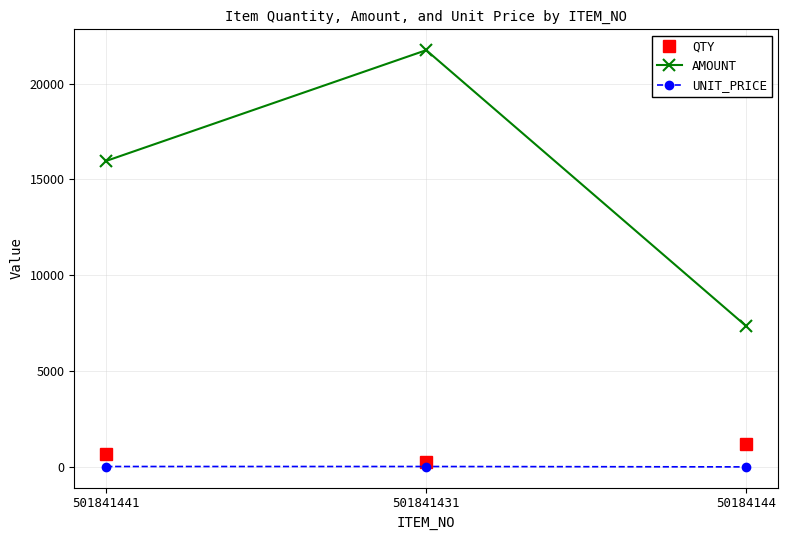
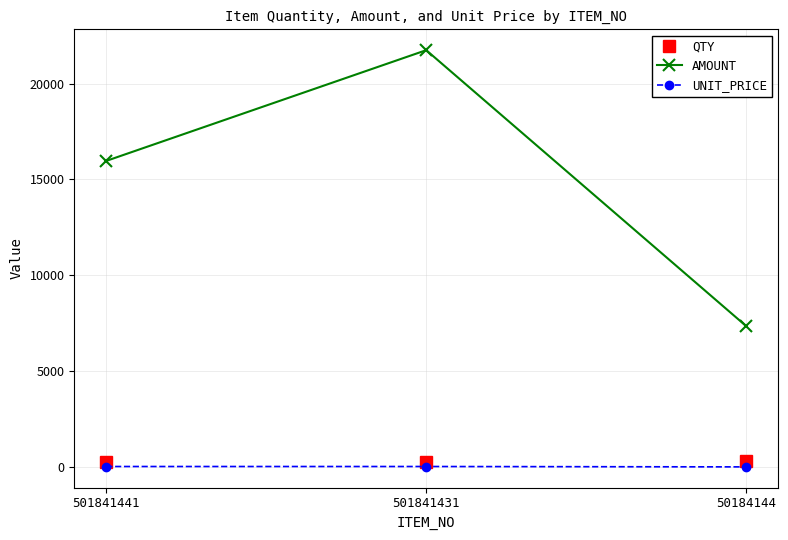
  {
    "QTY": {
-     "501841441": 700,
+     "501841441": 300,
      "501841431": 300,
-     "50184144": 1200
+     "50184144": 300
    },
    "AMOUNT": {
      "501841441": 16000,
      "501841431": 21700,
      "50184144": 7300
    },
    "UNIT_PRICE": {
      "501841441": 0,
      "501841431": 0,
      "50184144": 0
    }
  }
